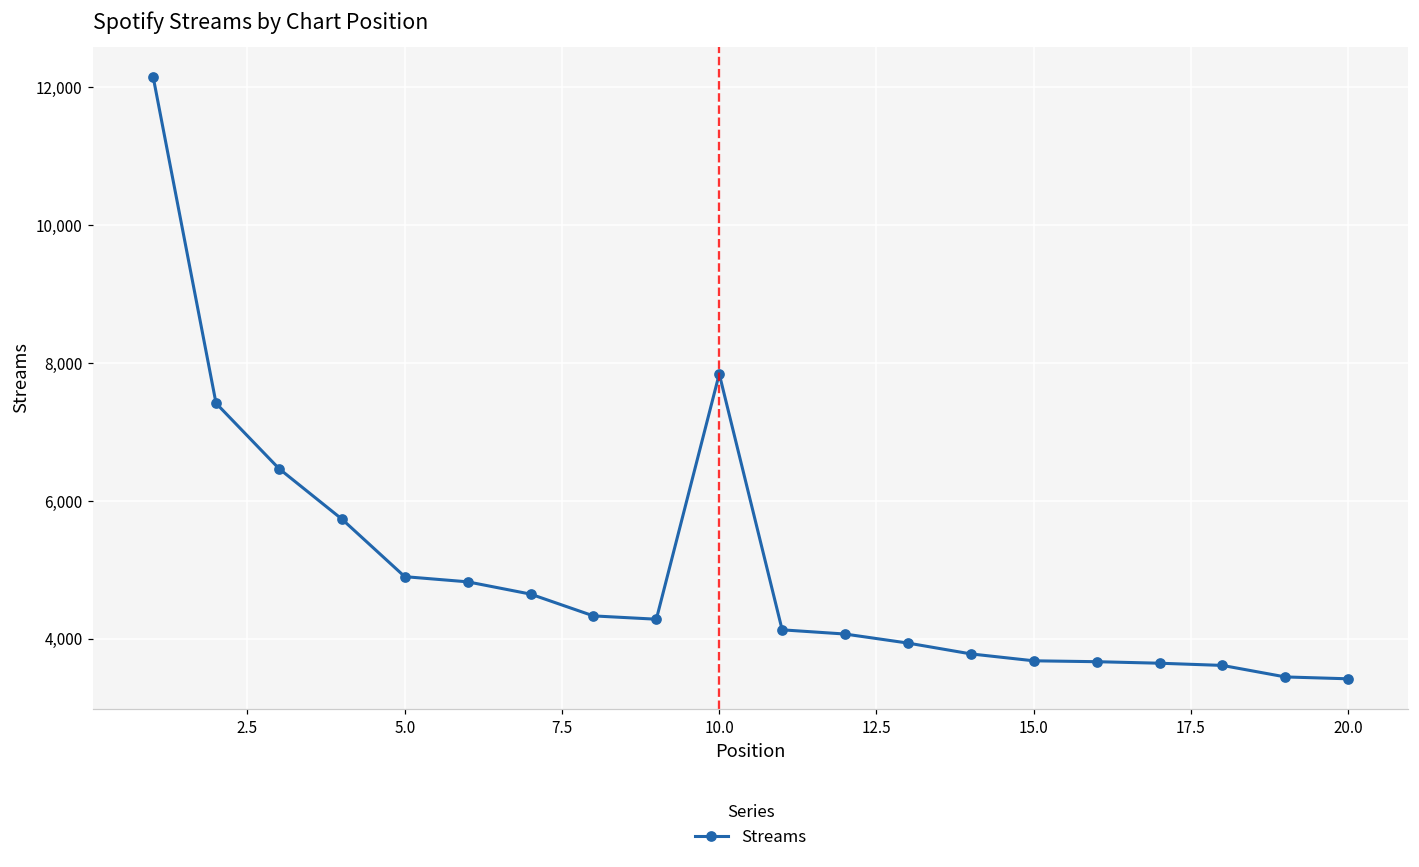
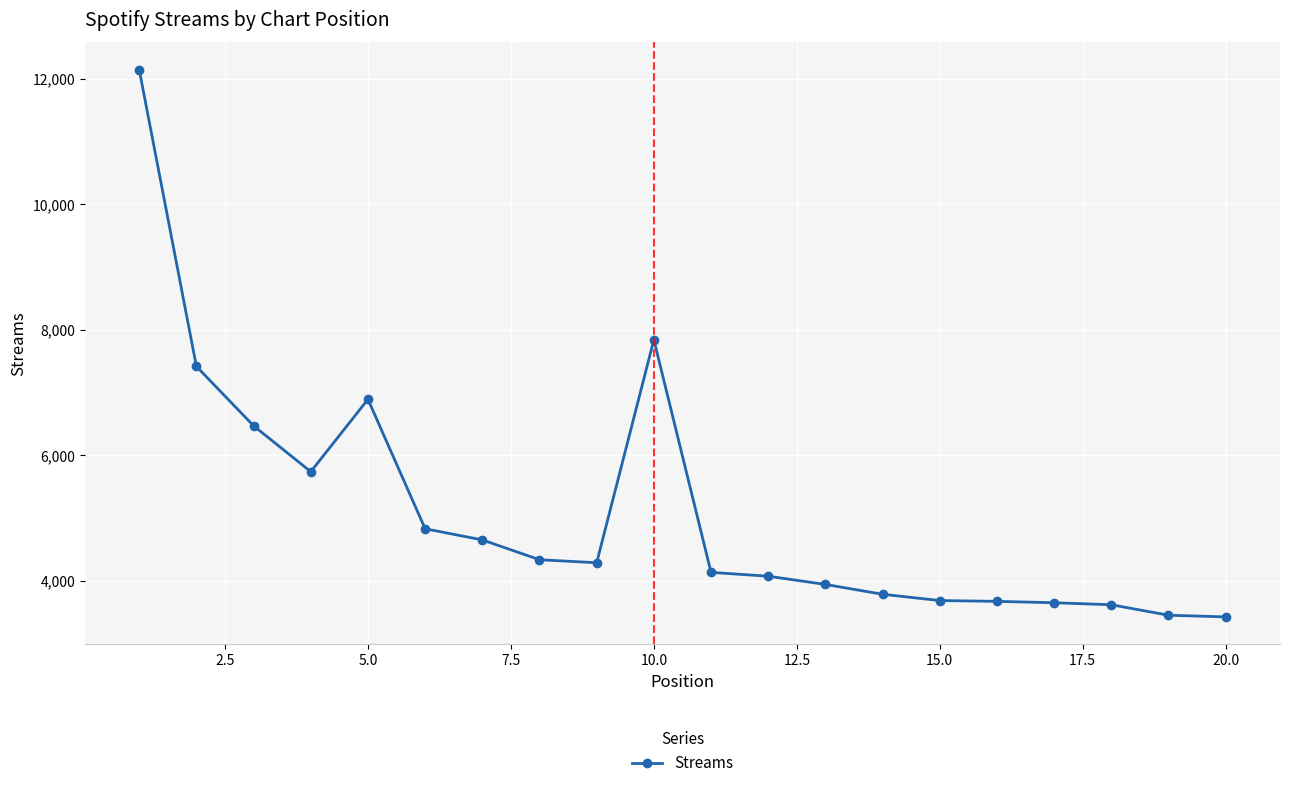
  {
-   "5.0": "4,900",
+   "5.0": "6,900",
    "10.0": "7,800",
    "15.0": "3,700",
    "20.0": "3,400"
  }
